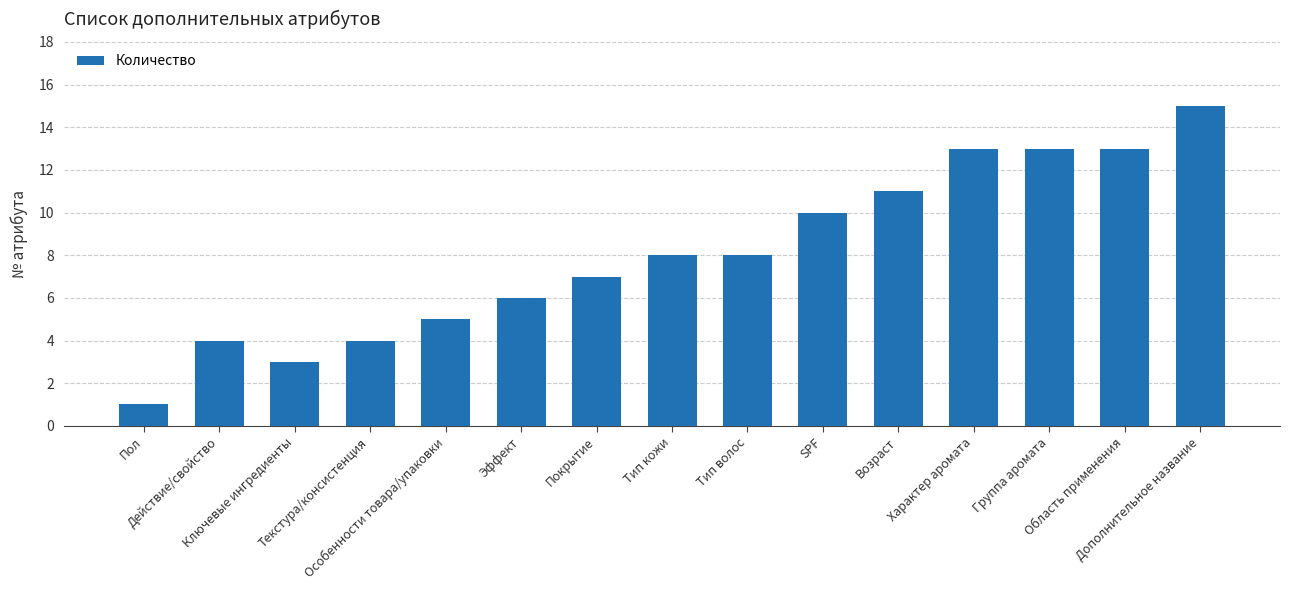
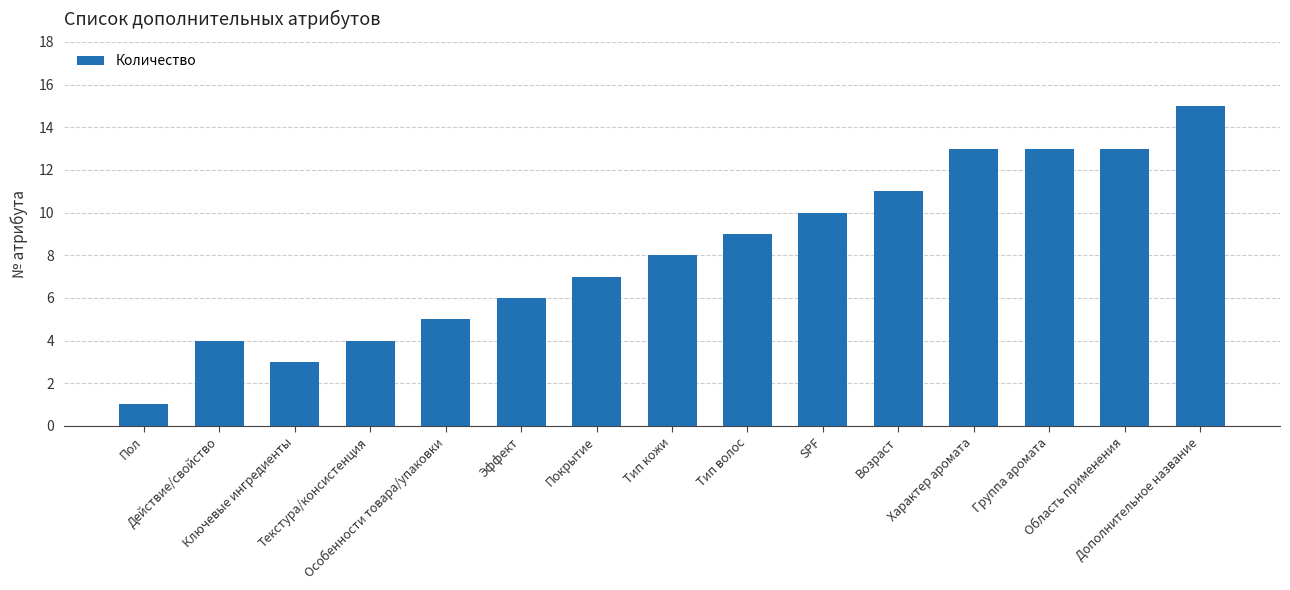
  {
    "Пол": 1,
    "Действие/свойство": 4,
    "Ключевые ингредиенты": 3,
    "Текстура/консистенция": 4,
    "Особенности товара/упаковки": 5,
    "Эффект": 6,
    "Покрытие": 7,
    "Тип кожи": 8,
-   "Тип волос": 8,
+   "Тип волос": 9,
    "SPF": 10,
    "Возраст": 11,
    "Характер аромата": 13,
    "Группа аромата": 13,
    "Область применения": 13,
    "Дополнительное название": 15
  }
